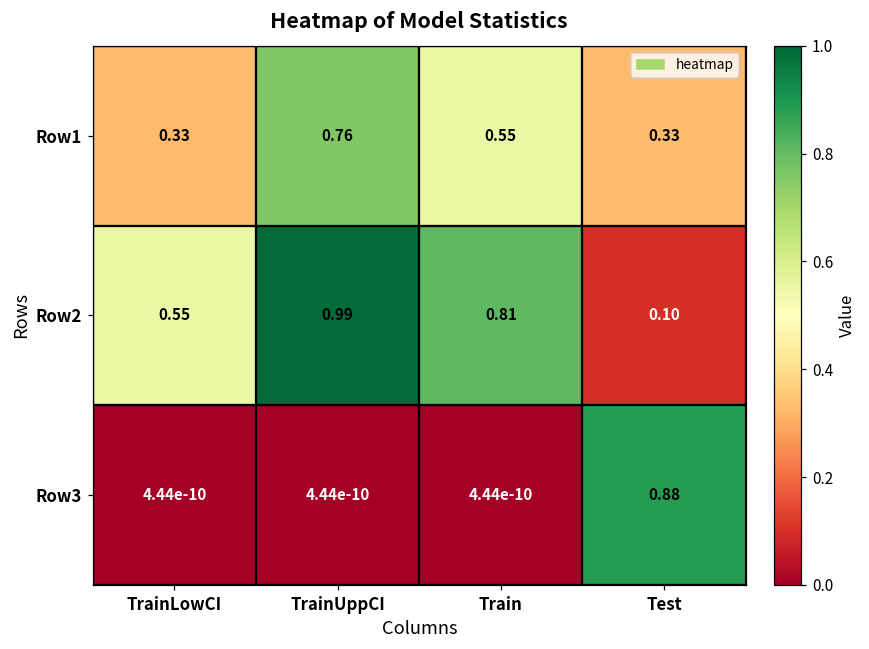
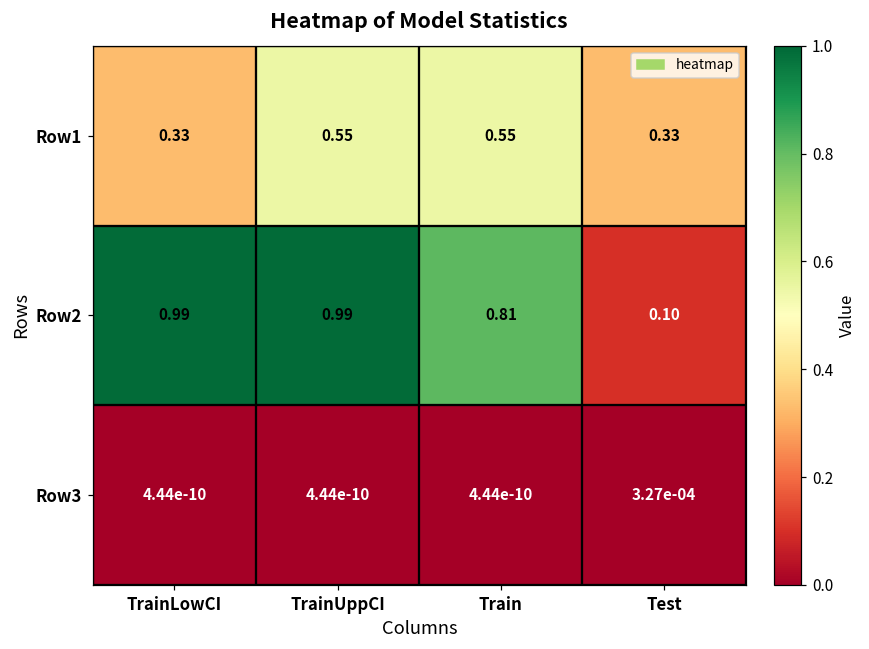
  {
    "Row1": {
      "TrainLowCI": "0.33",
-     "TrainUppCI": "0.76",
+     "TrainUppCI": "0.55",
      "Train": "0.55",
      "Test": "0.33"
    },
    "Row2": {
-     "TrainLowCI": "0.55",
+     "TrainLowCI": "0.99",
      "TrainUppCI": "0.99",
      "Train": "0.81",
      "Test": "0.10"
    },
    "Row3": {
      "TrainLowCI": "4.44e-10",
      "TrainUppCI": "4.44e-10",
      "Train": "4.44e-10",
-     "Test": "0.88"
+     "Test": "3.27e-04"
    }
  }
